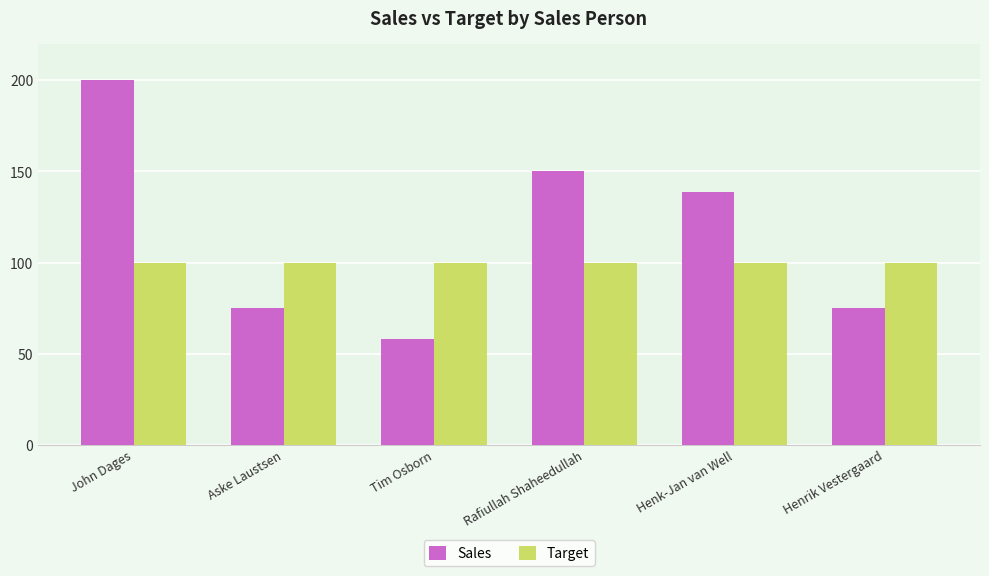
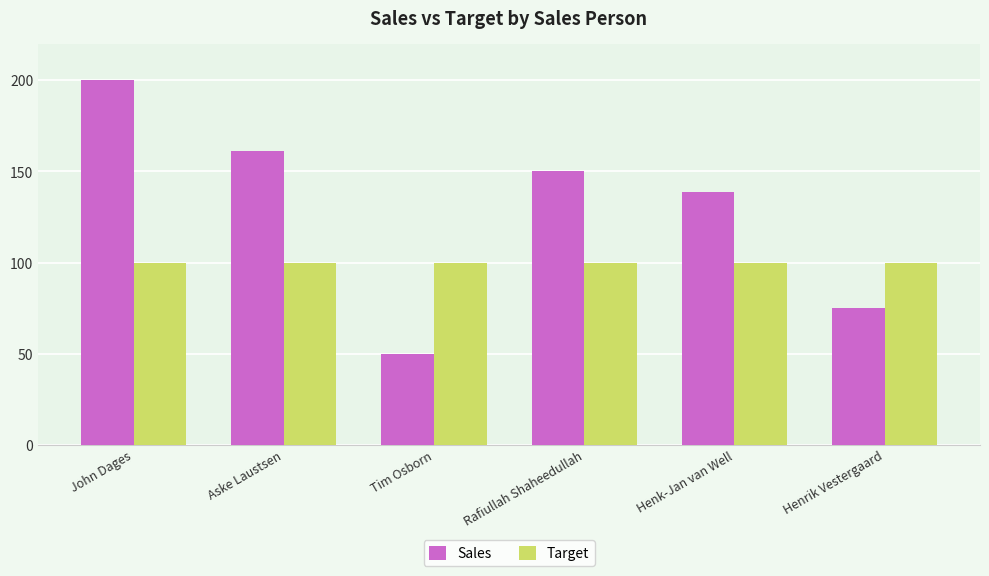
  {
    "Sales": {
      "John Dages": 200,
-     "Aske Laustsen": 75,
-     "Tim Osborn": 58,
+     "Aske Laustsen": 161,
+     "Tim Osborn": 50,
      "Rafiullah Shaheedullah": 150,
      "Henk-Jan van Well": 139,
      "Henrik Vestergaard": 75
    },
    "Target": {
      "John Dages": 100,
      "Aske Laustsen": 100,
      "Tim Osborn": 100,
      "Rafiullah Shaheedullah": 100,
      "Henk-Jan van Well": 100,
      "Henrik Vestergaard": 100
    }
  }
